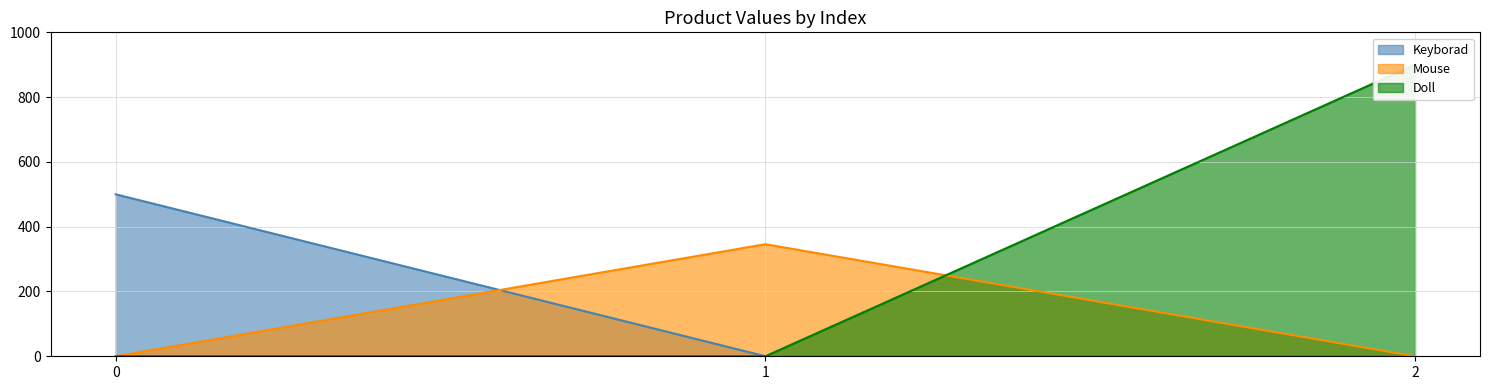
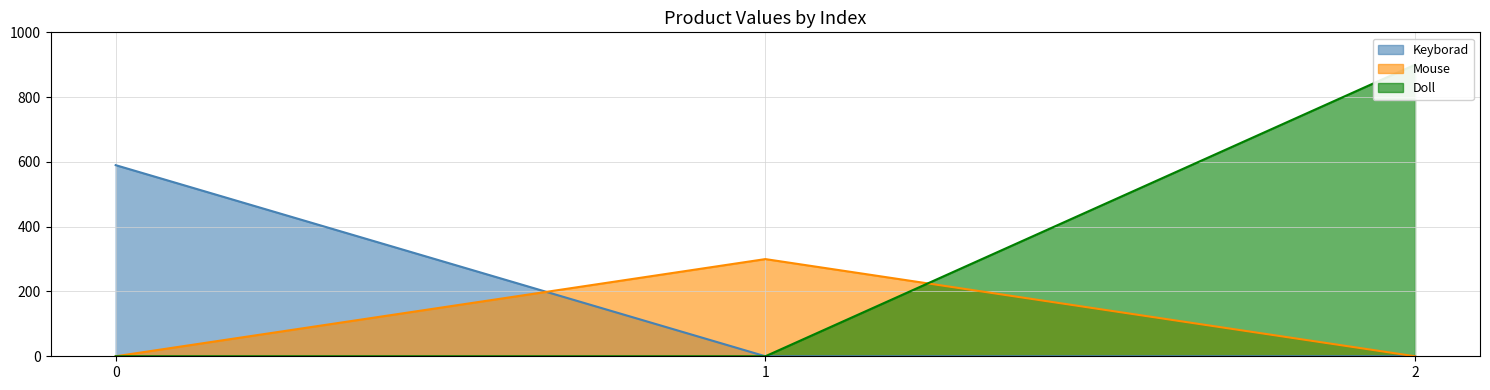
  {
    "Keyborad": {
-     "0": 500
+     "0": 590
    },
    "Mouse": {
-     "1": 350
+     "1": 300
    }
  }
